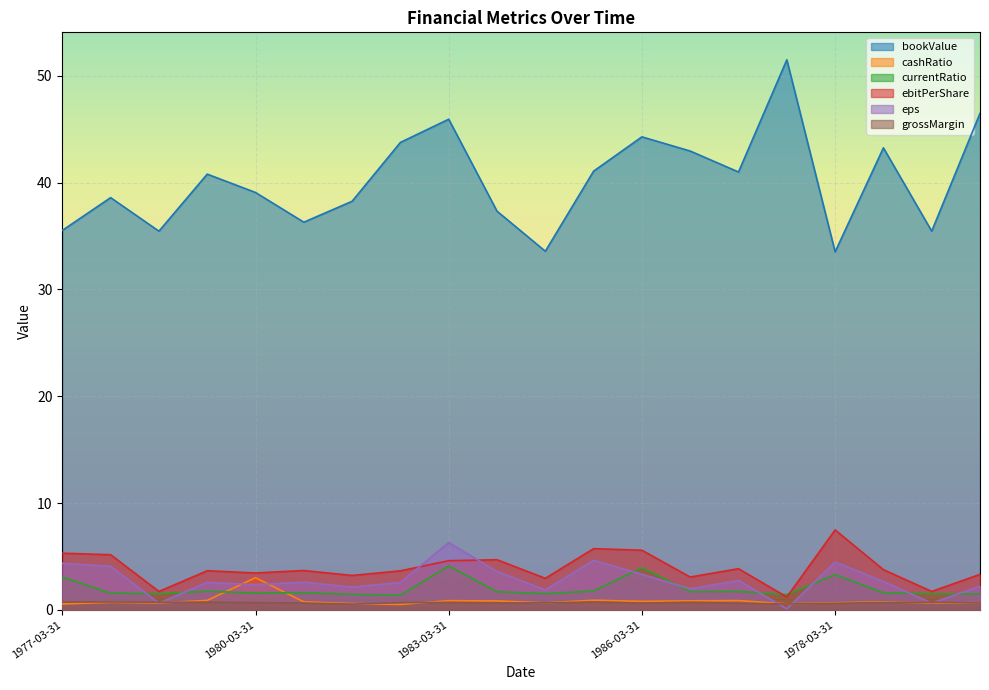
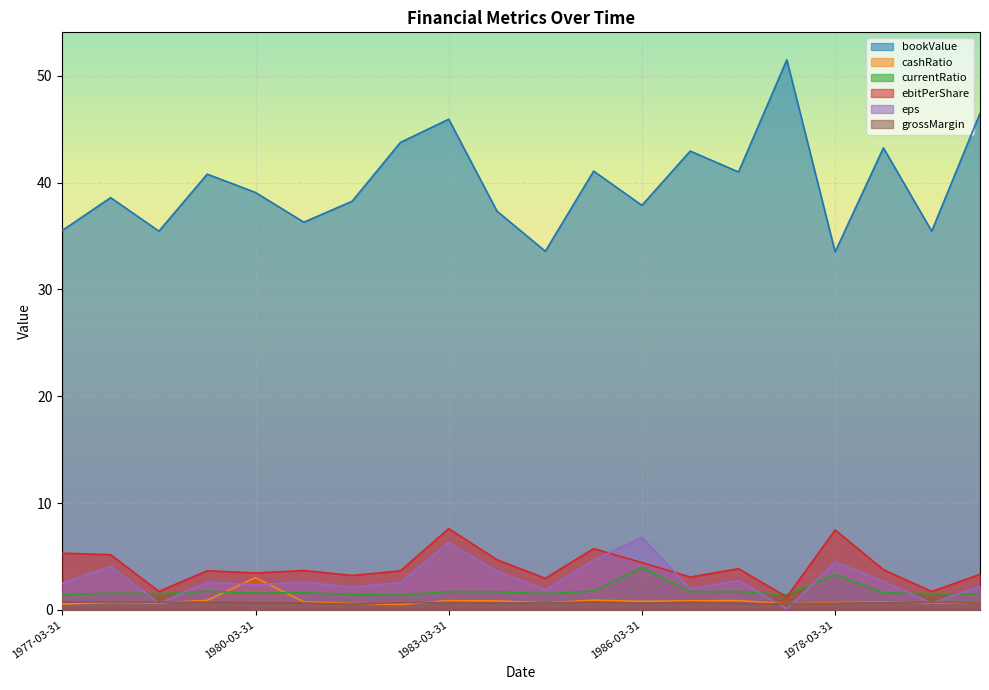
  {
    "bookValue": {
      "1977-03-31": 35.5,
      "1980-03-31": 39.1,
      "1983-03-31": 45.9,
-     "1986-03-31": 44.3,
+     "1986-03-31": 37.9,
      "1978-03-31": 33.5
    },
    "cashRatio": {
      "1980-03-31": 3.0
    },
    "currentRatio": {
-     "1977-03-31": 3.1,
+     "1977-03-31": 1.4,
      "1980-03-31": 1.6,
-     "1983-03-31": 4.1,
+     "1983-03-31": 1.7,
      "1986-03-31": 3.9,
      "1978-03-31": 3.3
    },
    "ebitPerShare": {
      "1977-03-31": 5.3,
      "1980-03-31": 3.5,
-     "1983-03-31": 4.6,
-     "1986-03-31": 5.6,
+     "1983-03-31": 7.6,
+     "1986-03-31": 4.4,
      "1978-03-31": 7.5
    },
    "eps": {
-     "1977-03-31": 4.4,
+     "1977-03-31": 2.5,
      "1980-03-31": 2.4,
      "1983-03-31": 6.3,
-     "1986-03-31": 3.3,
+     "1986-03-31": 6.8,
      "1978-03-31": 4.5
    },
    "grossMargin": {
      "1980-03-31": 0.7
    }
  }
